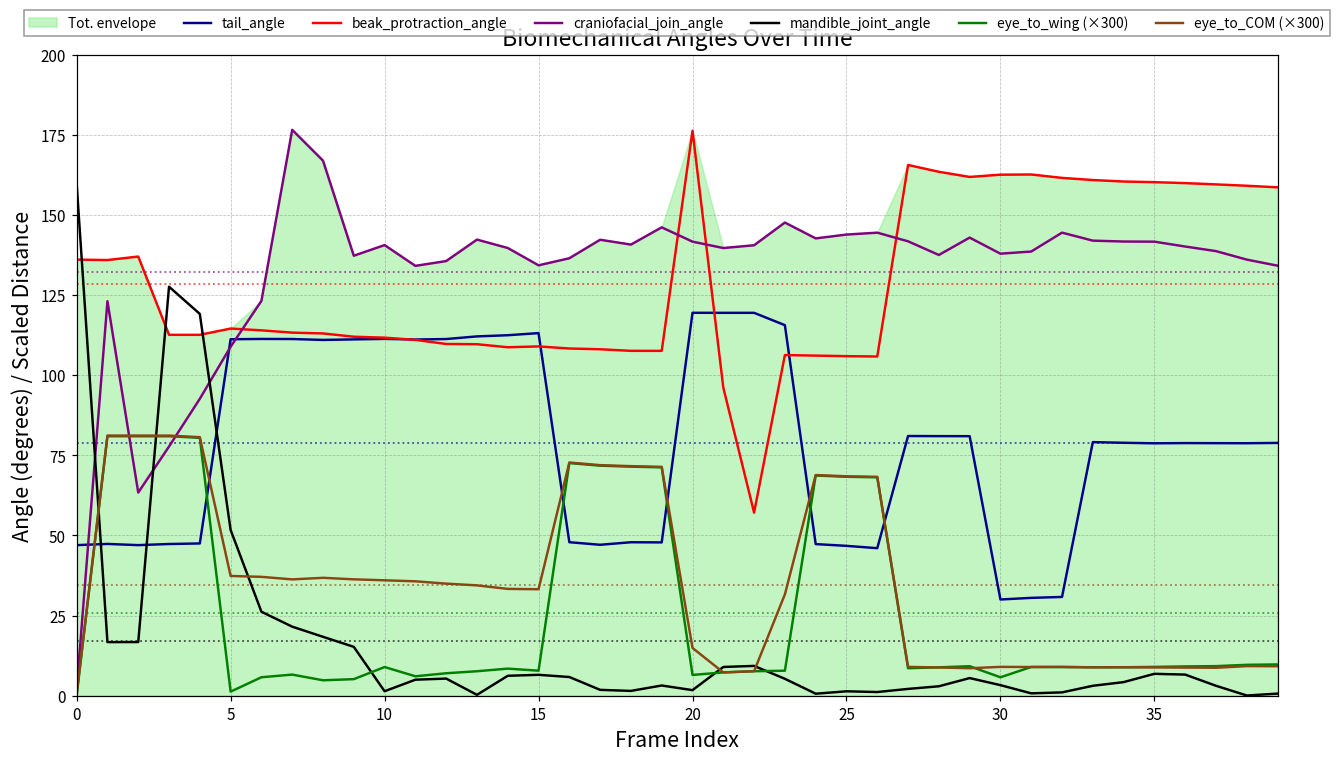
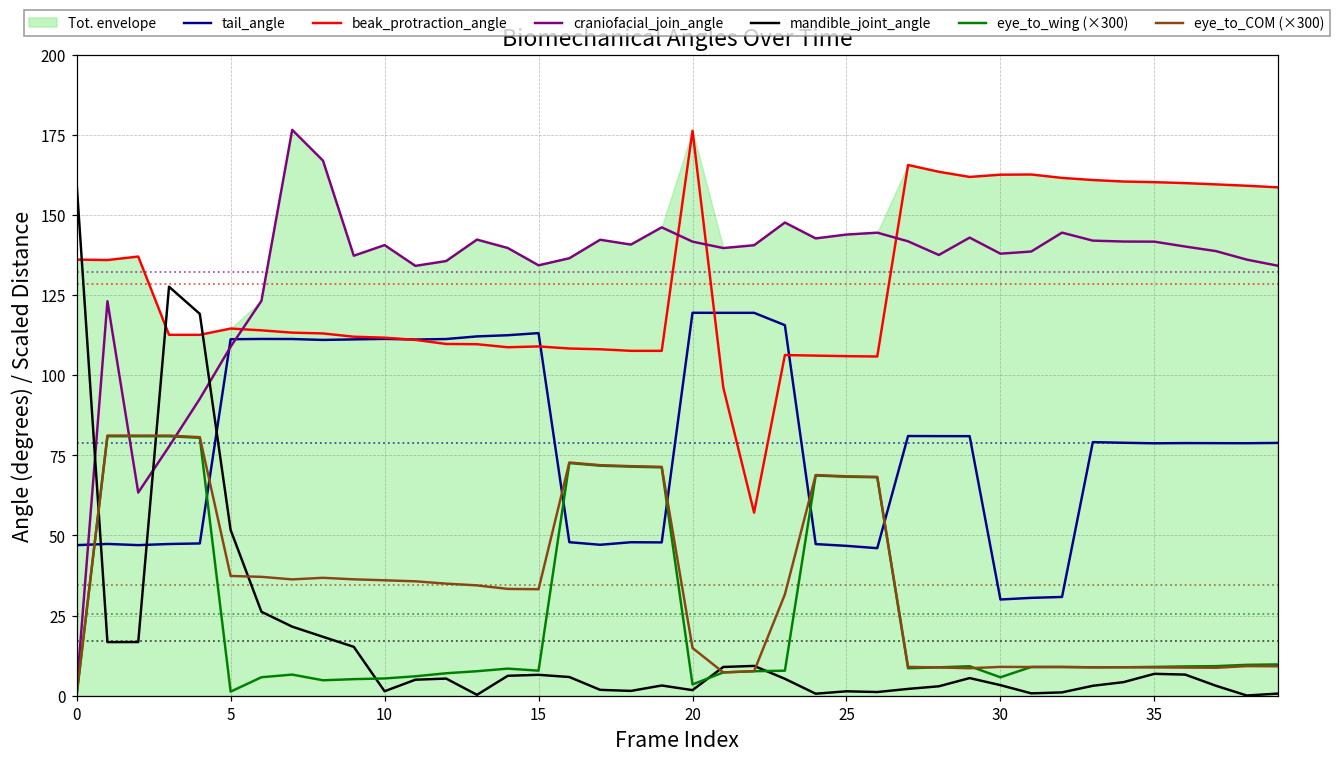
  {
    "tail_angle": {
      "0": 47,
      "5": 111,
      "15": 113,
      "20": 119,
      "25": 47,
      "30": 30,
      "35": 79
    },
    "beak_protraction_angle": {
      "15": 109,
      "25": 106
    },
    "craniofacial_join_angle": {
      "0": 2,
      "5": 109,
      "20": 142,
      "30": 138,
      "35": 142
    },
    "mandible_joint_angle": {
      "0": 160,
      "5": 52,
      "10": 1,
      "15": 7,
      "20": 2,
      "25": 1,
      "30": 3,
      "35": 7
    },
    "eye_to_wing (×300)": {
      "5": 1,
-     "10": 9,
+     "10": 5,
      "15": 8,
-     "20": 6,
+     "20": 4,
      "30": 6
    },
    "eye_to_COM (×300)": {
      "5": 37,
      "10": 36,
      "15": 33,
      "20": 15,
      "30": 9
    }
  }
